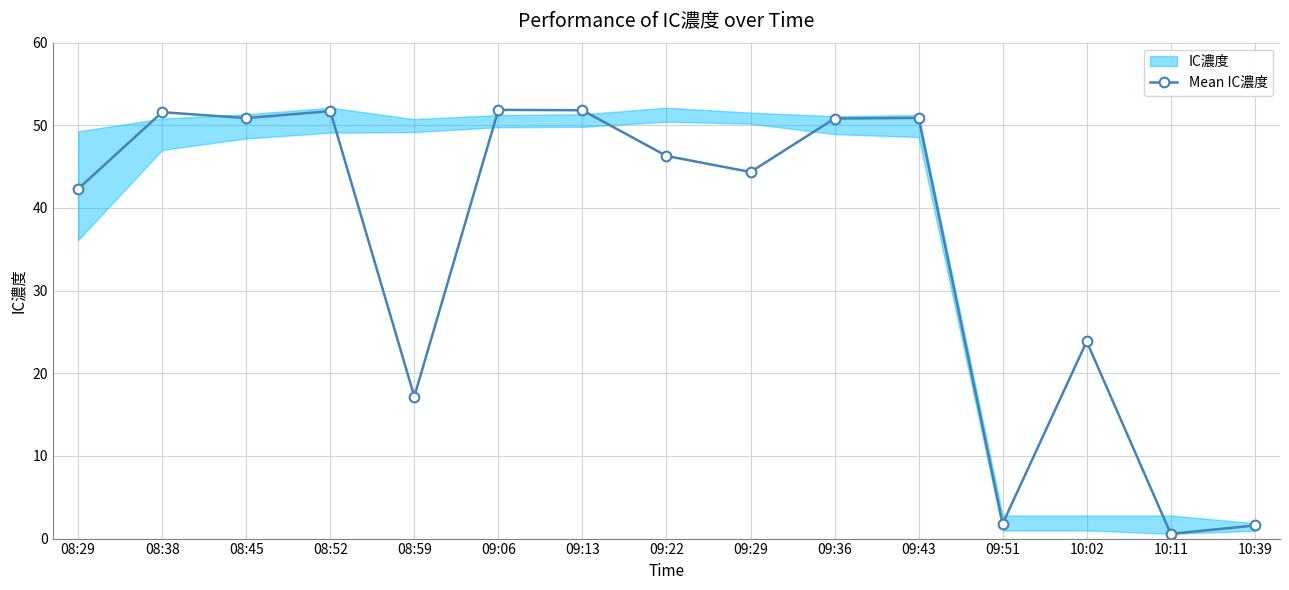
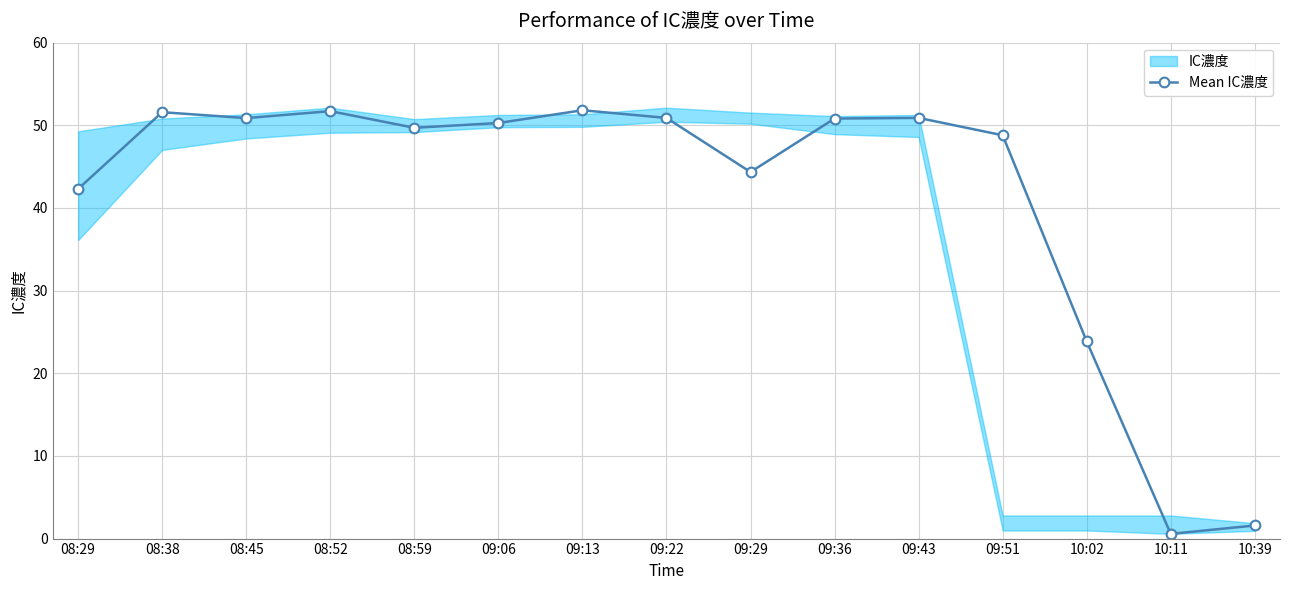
  {
    "Mean IC濃度": {
      "08:29": 42,
      "08:38": 52,
      "08:45": 51,
      "08:52": 52,
-     "08:59": 17,
-     "09:06": 52,
+     "08:59": 50,
+     "09:06": 50,
      "09:13": 52,
-     "09:22": 46,
+     "09:22": 51,
      "09:29": 44,
      "09:43": 51,
-     "09:51": 2,
+     "09:51": 49,
      "10:02": 24,
      "10:11": 1
    }
  }
